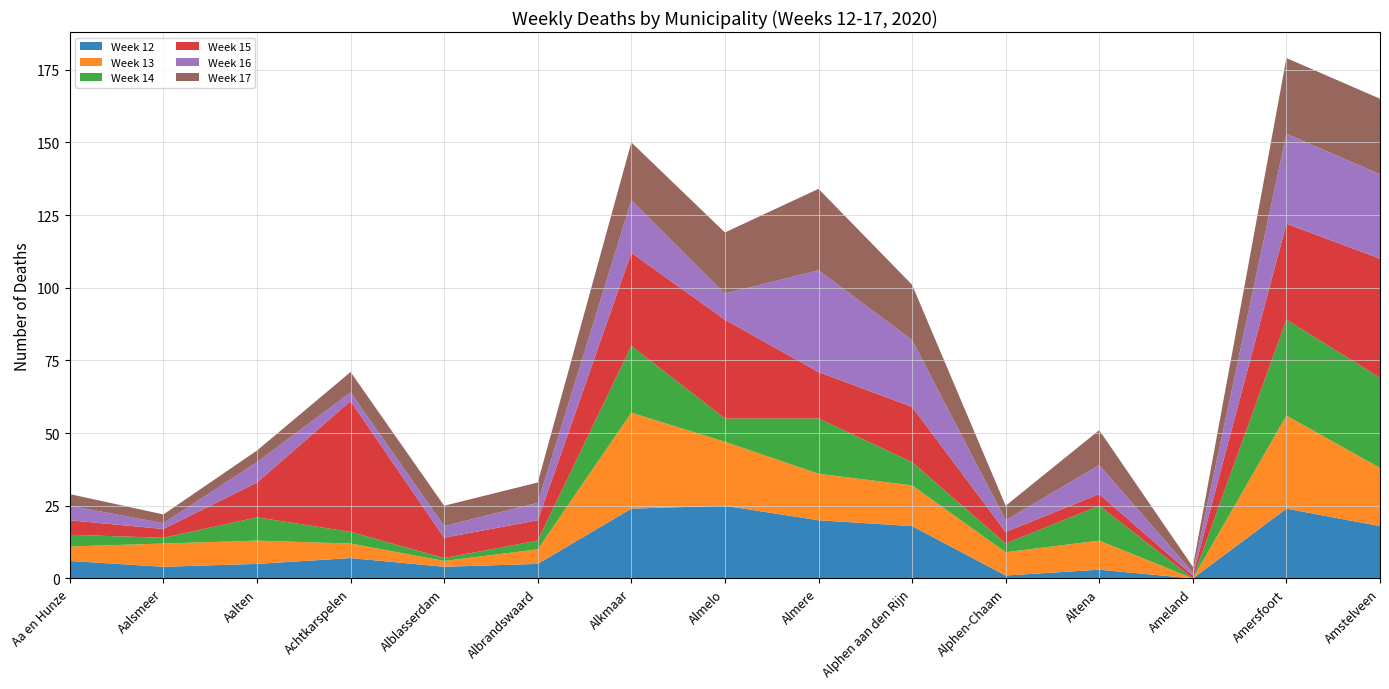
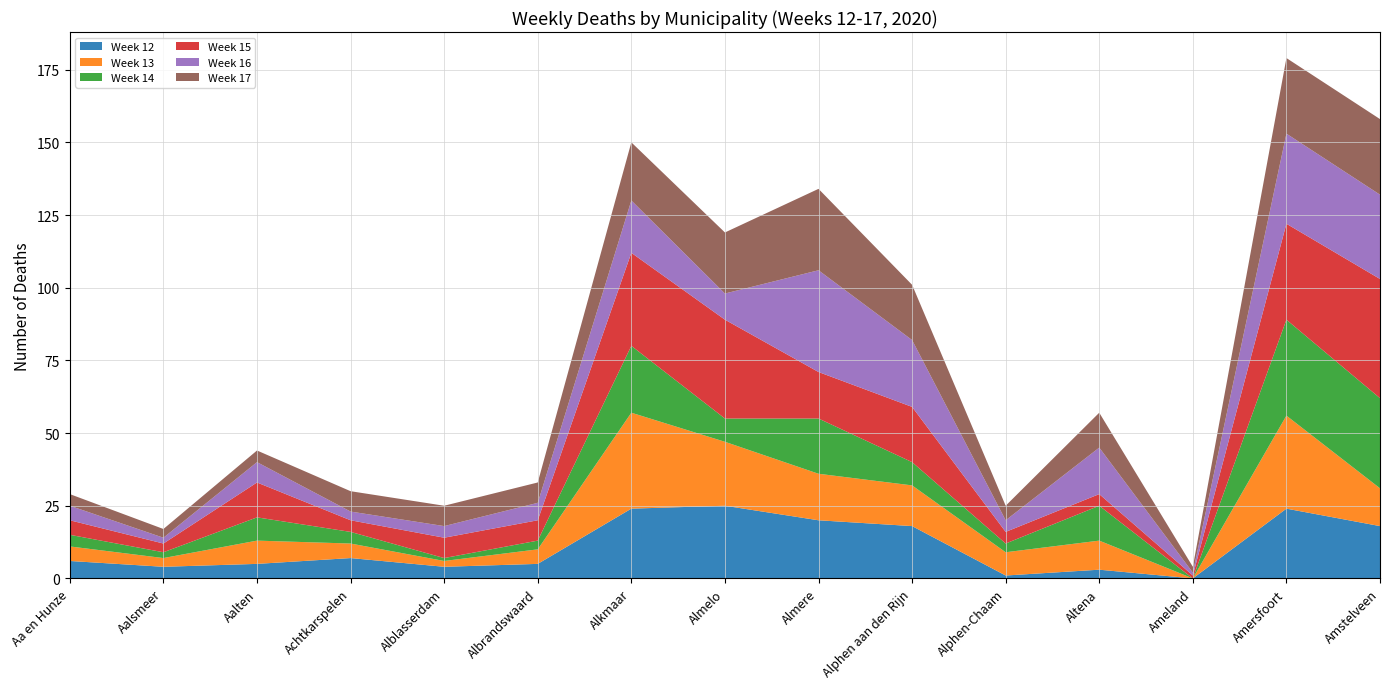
  {
    "Week 12": {
      "Aa en Hunze": 6,
      "Aalsmeer": 4,
      "Aalten": 5,
      "Achtkarspelen": 7,
      "Alblasserdam": 4,
      "Albrandswaard": 5,
      "Alkmaar": 24,
      "Almelo": 25,
      "Almere": 20,
      "Alphen aan den Rijn": 18,
      "Alphen-Chaam": 1,
      "Altena": 3,
      "Amersfoort": 24,
      "Amstelveen": 18
    },
    "Week 13": {
      "Aa en Hunze": 5,
-     "Aalsmeer": 8,
+     "Aalsmeer": 3,
      "Aalten": 8,
      "Achtkarspelen": 5,
      "Alblasserdam": 2,
      "Albrandswaard": 5,
      "Alkmaar": 33,
      "Almelo": 22,
      "Almere": 16,
      "Alphen aan den Rijn": 14,
      "Alphen-Chaam": 8,
      "Altena": 10,
      "Amersfoort": 32,
-     "Amstelveen": 20
+     "Amstelveen": 13
    },
    "Week 14": {
      "Aa en Hunze": 4,
      "Aalsmeer": 2,
      "Aalten": 8,
      "Achtkarspelen": 4,
      "Alblasserdam": 1,
      "Albrandswaard": 3,
      "Alkmaar": 23,
      "Almelo": 8,
      "Almere": 19,
      "Alphen aan den Rijn": 8,
      "Alphen-Chaam": 3,
      "Altena": 12,
      "Amersfoort": 33,
      "Amstelveen": 31
    },
    "Week 15": {
      "Aa en Hunze": 5,
      "Aalsmeer": 3,
      "Aalten": 12,
-     "Achtkarspelen": 45,
+     "Achtkarspelen": 4,
      "Alblasserdam": 7,
      "Albrandswaard": 7,
      "Alkmaar": 32,
      "Almelo": 34,
      "Almere": 16,
      "Alphen aan den Rijn": 19,
      "Alphen-Chaam": 4,
      "Altena": 4,
      "Ameland": 1,
      "Amersfoort": 33,
      "Amstelveen": 41
    },
    "Week 16": {
      "Aa en Hunze": 5,
      "Aalsmeer": 2,
      "Aalten": 7,
      "Achtkarspelen": 3,
      "Alblasserdam": 4,
      "Albrandswaard": 6,
      "Alkmaar": 18,
      "Almelo": 9,
      "Almere": 35,
      "Alphen aan den Rijn": 23,
      "Alphen-Chaam": 4,
-     "Altena": 10,
+     "Altena": 16,
      "Ameland": 1,
      "Amersfoort": 31,
      "Amstelveen": 29
    },
    "Week 17": {
      "Aa en Hunze": 4,
      "Aalsmeer": 3,
      "Aalten": 4,
      "Achtkarspelen": 7,
      "Alblasserdam": 7,
      "Albrandswaard": 7,
      "Alkmaar": 20,
      "Almelo": 21,
      "Almere": 28,
      "Alphen aan den Rijn": 19,
      "Alphen-Chaam": 5,
      "Altena": 12,
      "Ameland": 2,
      "Amersfoort": 26,
      "Amstelveen": 26
    }
  }
